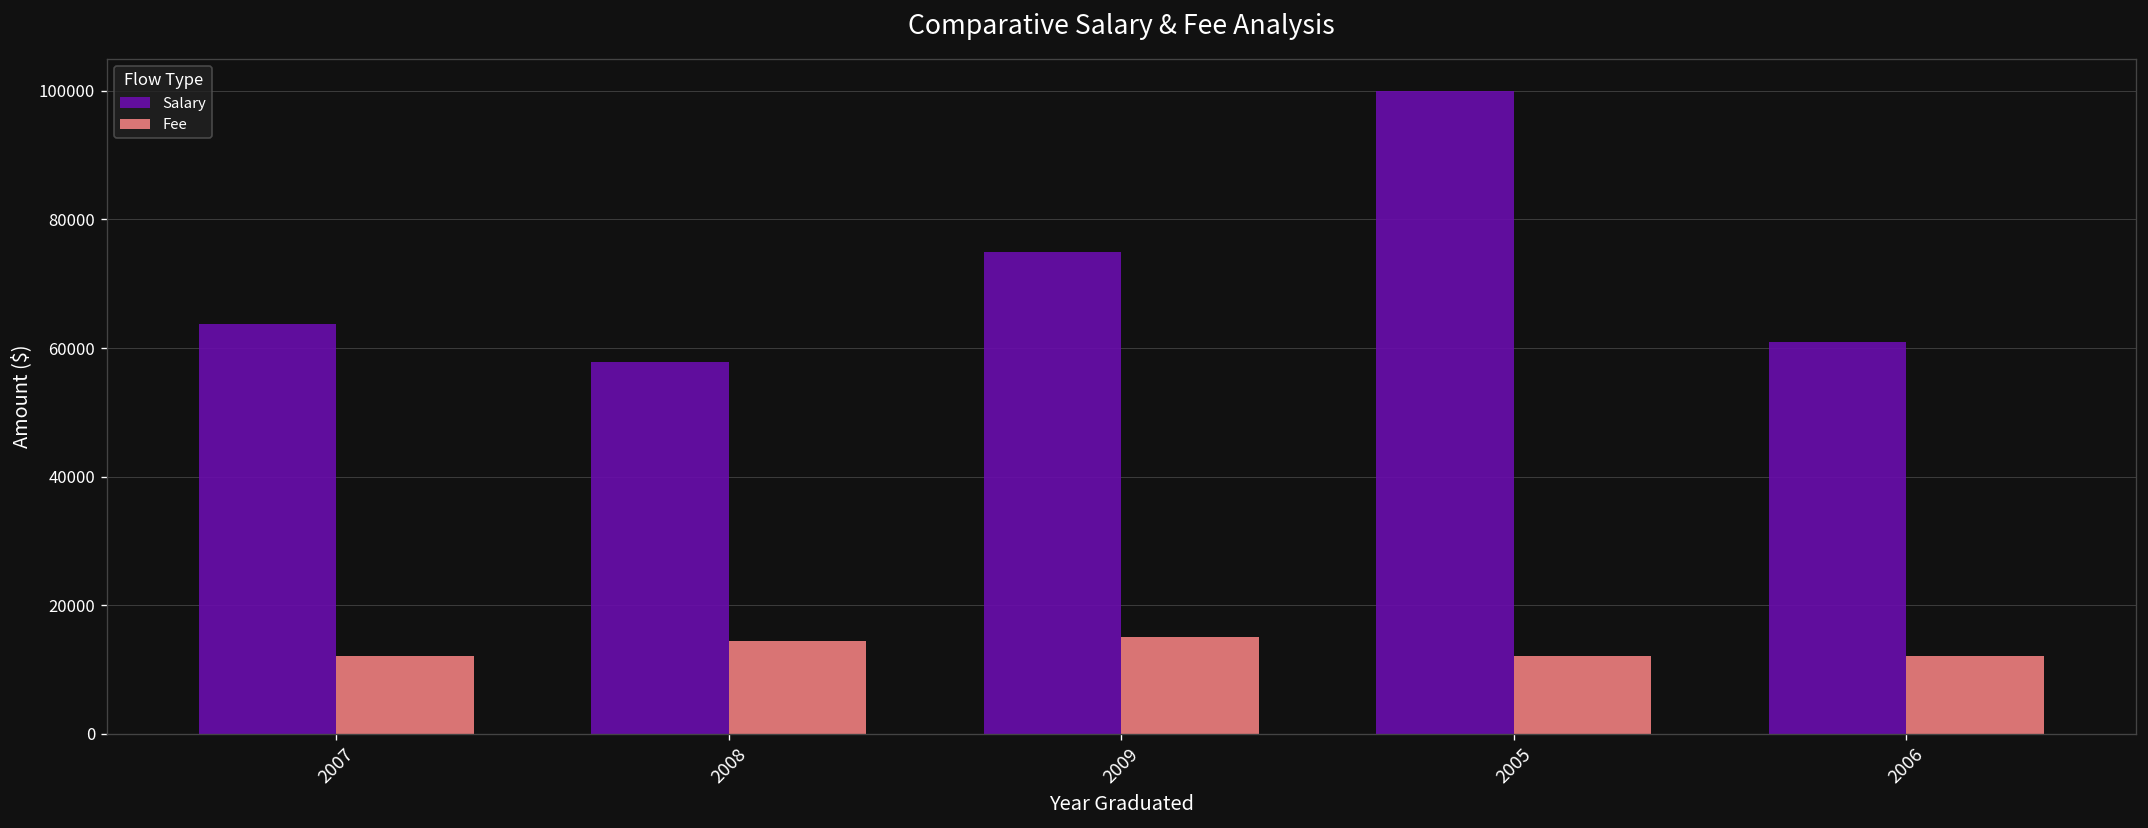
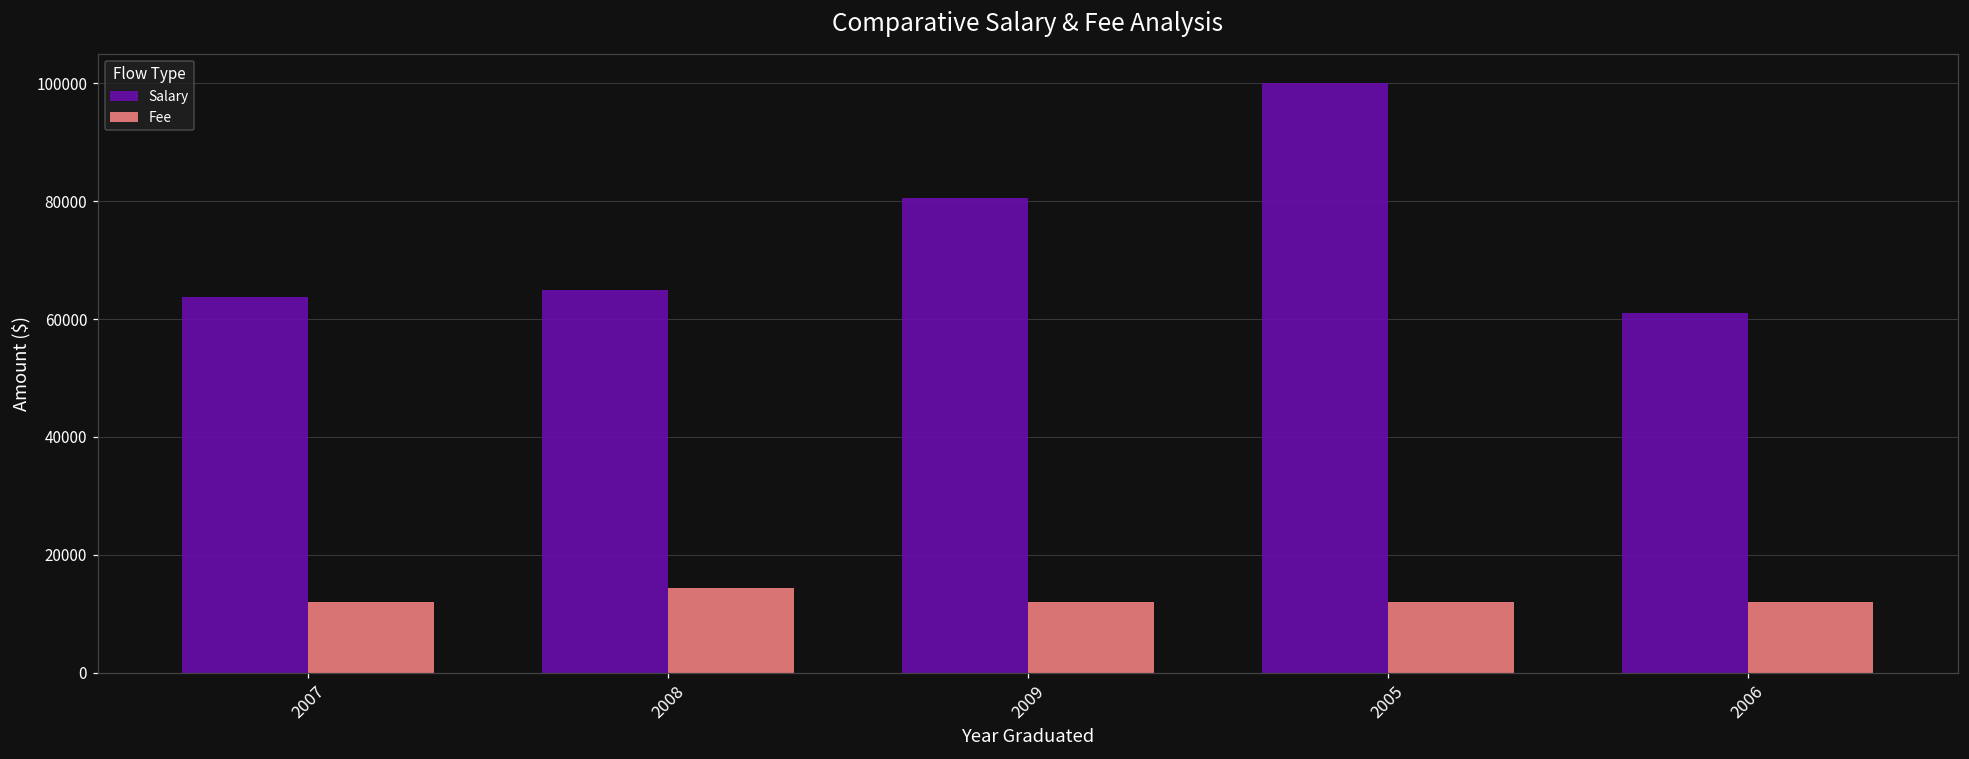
  {
    "Salary": {
      "2007": 64000,
-     "2008": 58000,
-     "2009": 75000,
+     "2008": 65000,
+     "2009": 81000,
      "2005": 100000,
      "2006": 61000
    },
    "Fee": {
      "2007": 12000,
      "2008": 14000,
-     "2009": 15000,
+     "2009": 12000,
      "2005": 12000,
      "2006": 12000
    }
  }
